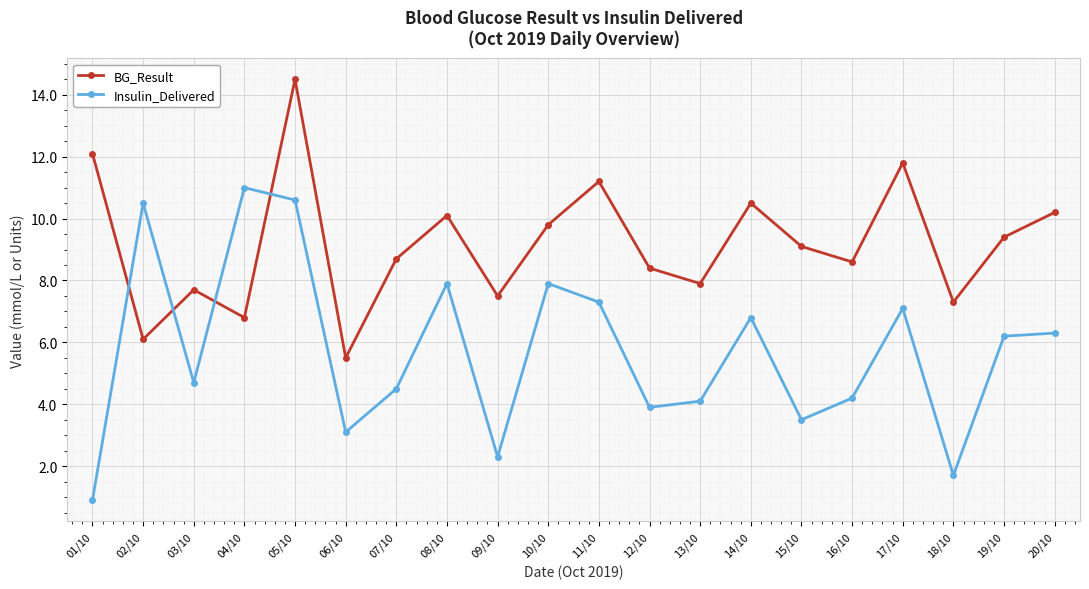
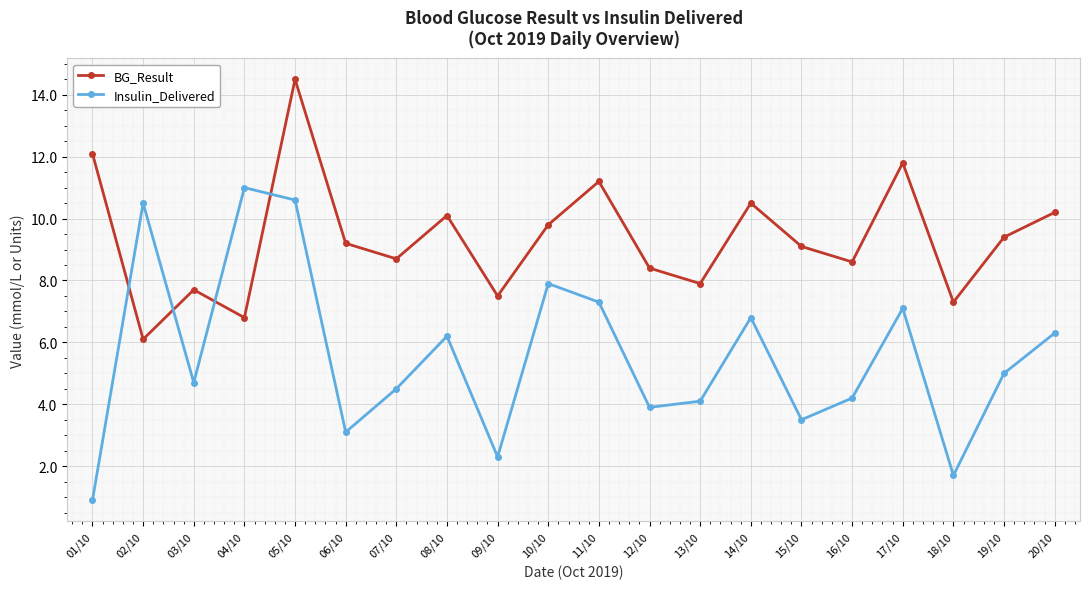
  {
    "BG_Result": {
      "01/10": 12.1,
      "02/10": 6.1,
      "03/10": 7.7,
      "04/10": 6.8,
      "05/10": 14.5,
-     "06/10": 5.5,
+     "06/10": 9.2,
      "07/10": 8.7,
      "08/10": 10.1,
      "09/10": 7.5,
      "10/10": 9.8,
      "11/10": 11.2,
      "12/10": 8.4,
      "13/10": 7.9,
      "14/10": 10.5,
      "15/10": 9.1,
      "16/10": 8.6,
      "17/10": 11.8,
      "18/10": 7.3,
      "19/10": 9.4,
      "20/10": 10.2
    },
    "Insulin_Delivered": {
      "01/10": 0.9,
      "02/10": 10.5,
      "03/10": 4.7,
      "04/10": 11.0,
      "05/10": 10.6,
      "06/10": 3.1,
      "07/10": 4.5,
-     "08/10": 7.9,
+     "08/10": 6.2,
      "09/10": 2.3,
      "10/10": 7.9,
      "11/10": 7.3,
      "12/10": 3.9,
      "13/10": 4.1,
      "14/10": 6.8,
      "15/10": 3.5,
      "16/10": 4.2,
      "17/10": 7.1,
      "18/10": 1.7,
-     "19/10": 6.2,
+     "19/10": 5.0,
      "20/10": 6.3
    }
  }
